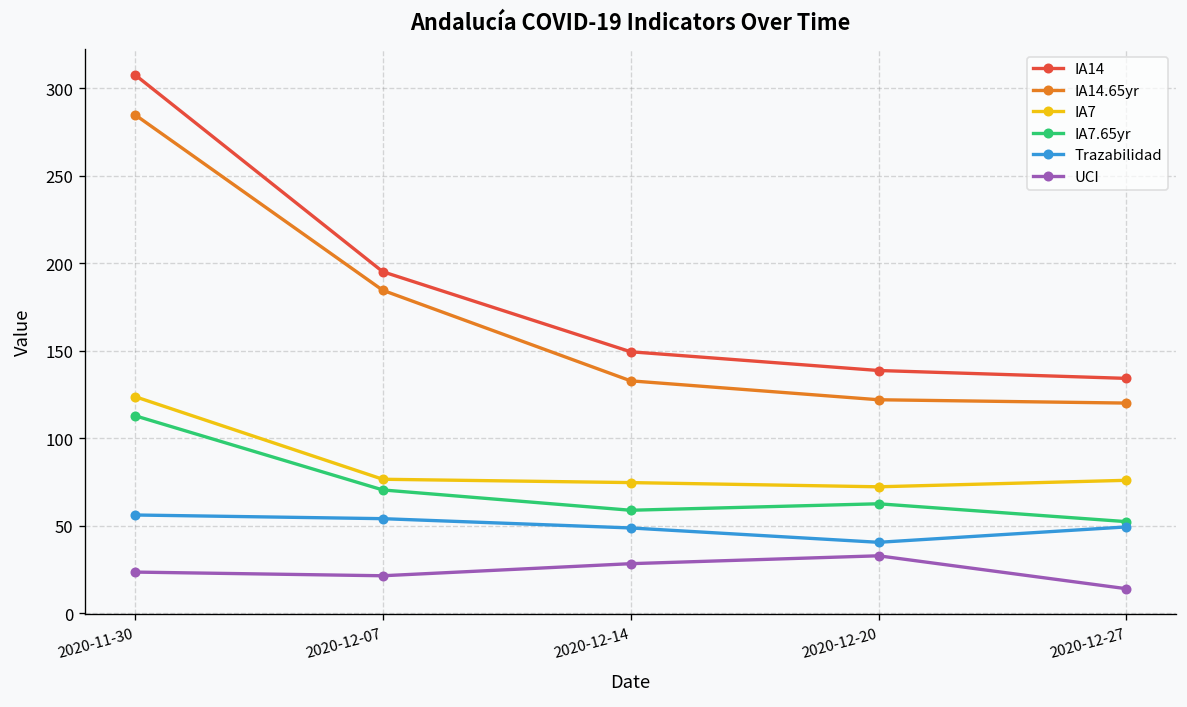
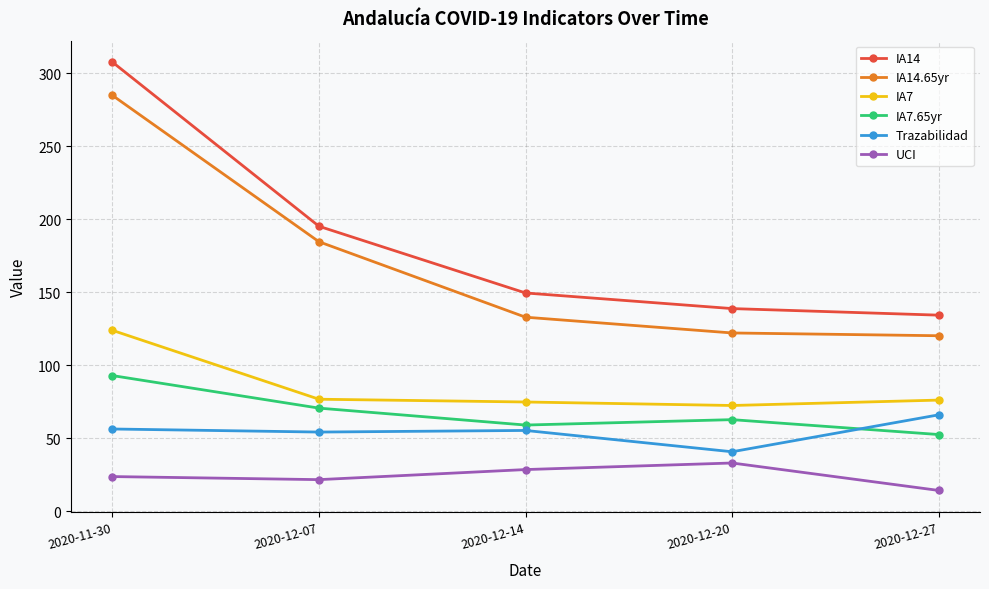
  {
    "IA7": {
      "2020-11-30": 124,
      "2020-12-07": 77,
      "2020-12-14": 75,
      "2020-12-20": 72,
      "2020-12-27": 76
    },
    "IA7.65yr": {
-     "2020-11-30": 113,
+     "2020-11-30": 93,
      "2020-12-07": 71,
      "2020-12-14": 59,
      "2020-12-20": 63,
      "2020-12-27": 52
    },
    "Trazabilidad": {
      "2020-11-30": 56,
      "2020-12-07": 54,
-     "2020-12-14": 49,
+     "2020-12-14": 55,
      "2020-12-20": 41,
-     "2020-12-27": 49
+     "2020-12-27": 66
    },
    "UCI": {
      "2020-11-30": 24,
      "2020-12-07": 22,
      "2020-12-14": 28,
      "2020-12-20": 33,
      "2020-12-27": 14
    }
  }
